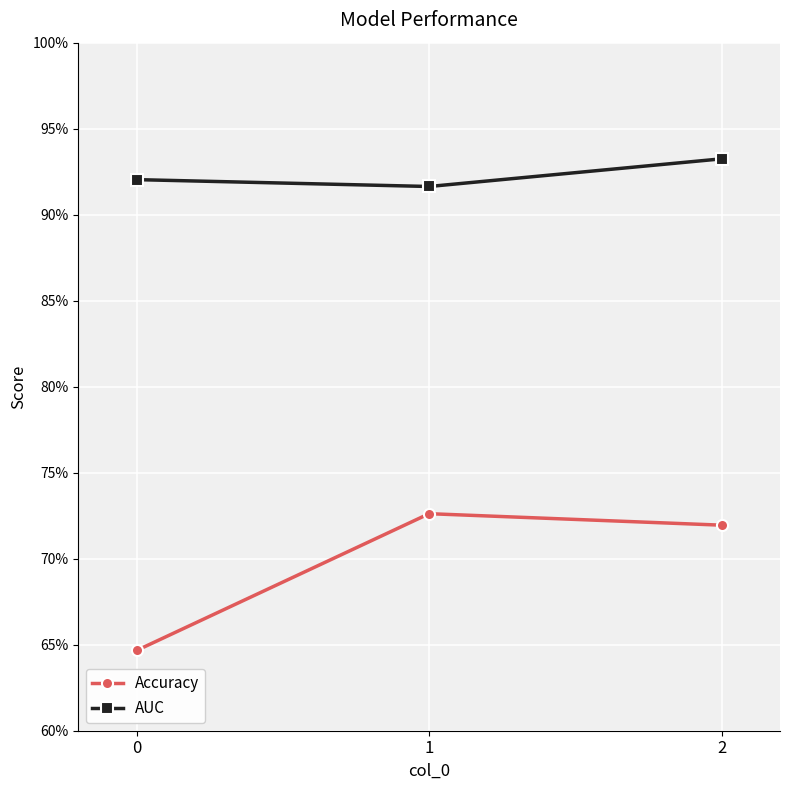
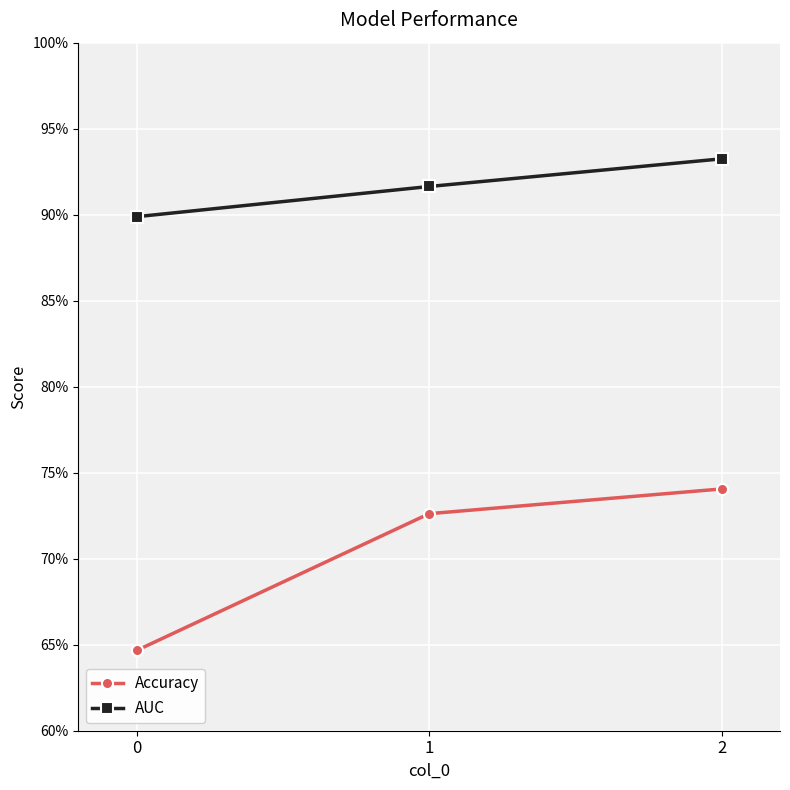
  {
    "Accuracy": {
      "0": "64.7%",
      "1": "72.6%",
-     "2": "71.9%"
+     "2": "74.1%"
    },
    "AUC": {
-     "0": "92.0%",
+     "0": "89.9%",
      "1": "91.6%",
      "2": "93.2%"
    }
  }
